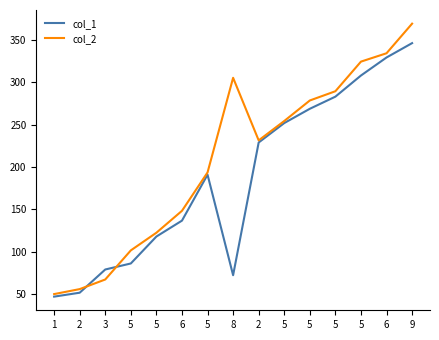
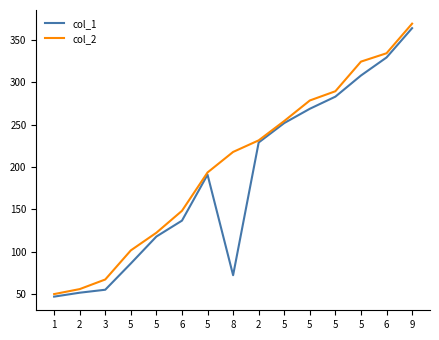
  {
    "col_1": {
-     "3": 80,
+     "3": 60,
      "8": 70,
-     "9": 350
+     "9": 360
    },
    "col_2": {
      "3": 70,
-     "8": 310,
+     "8": 220,
      "9": 370
    }
  }
